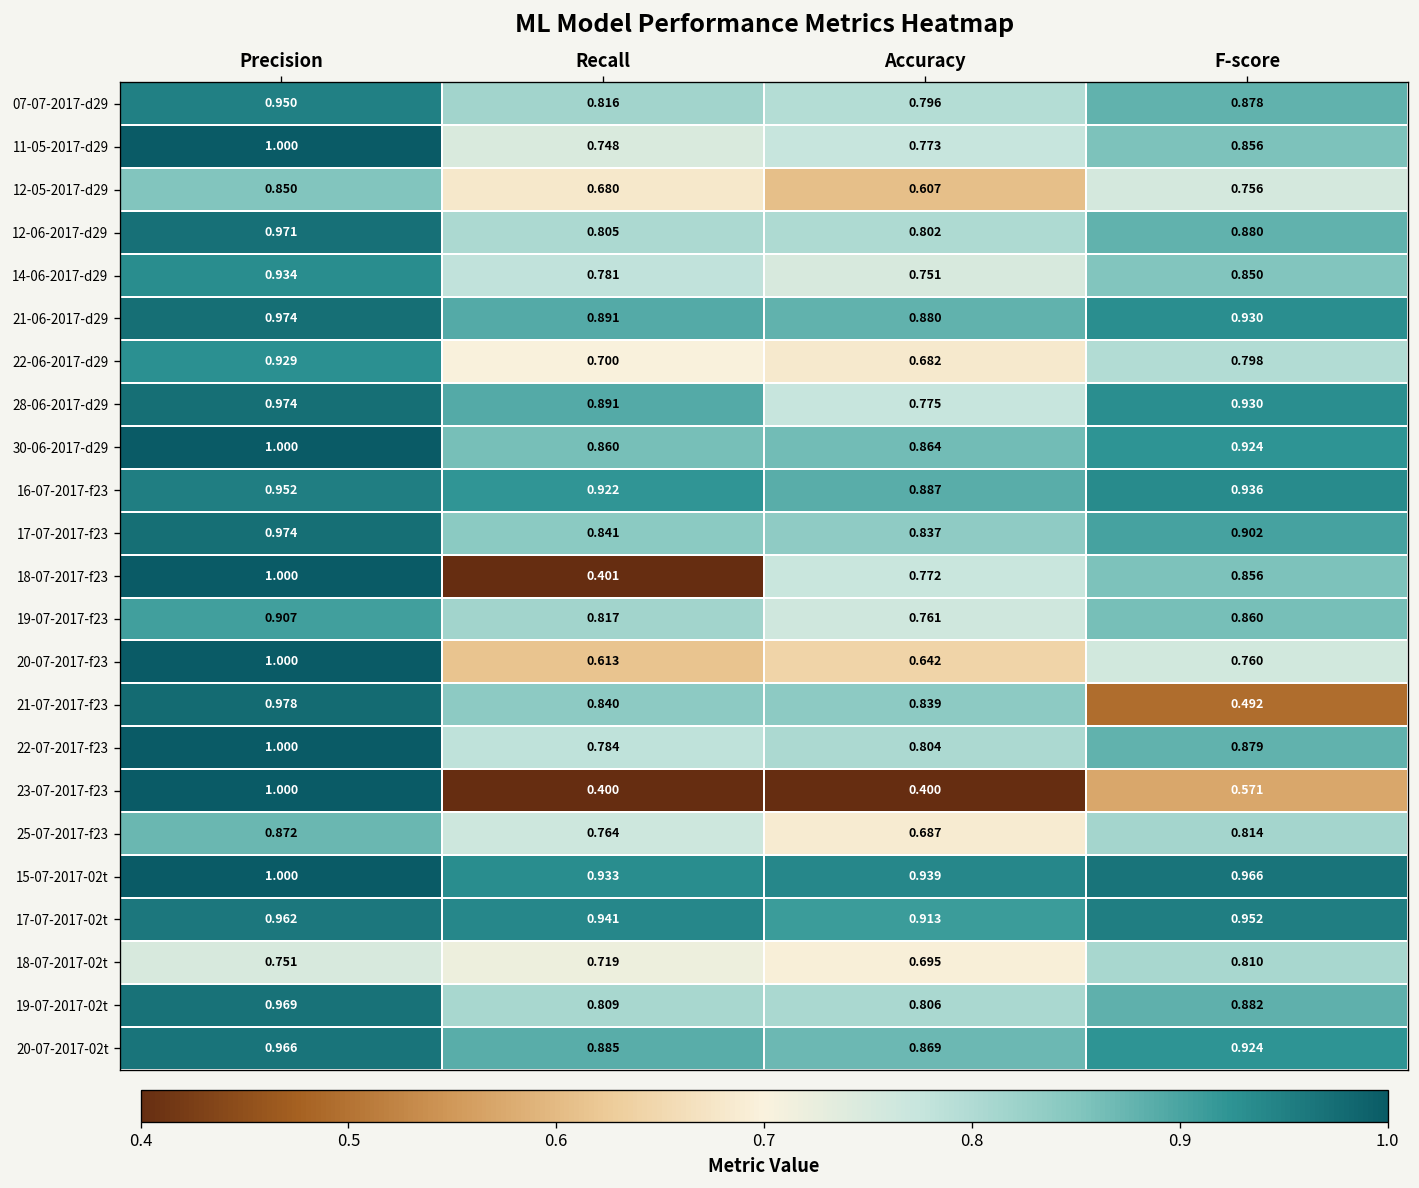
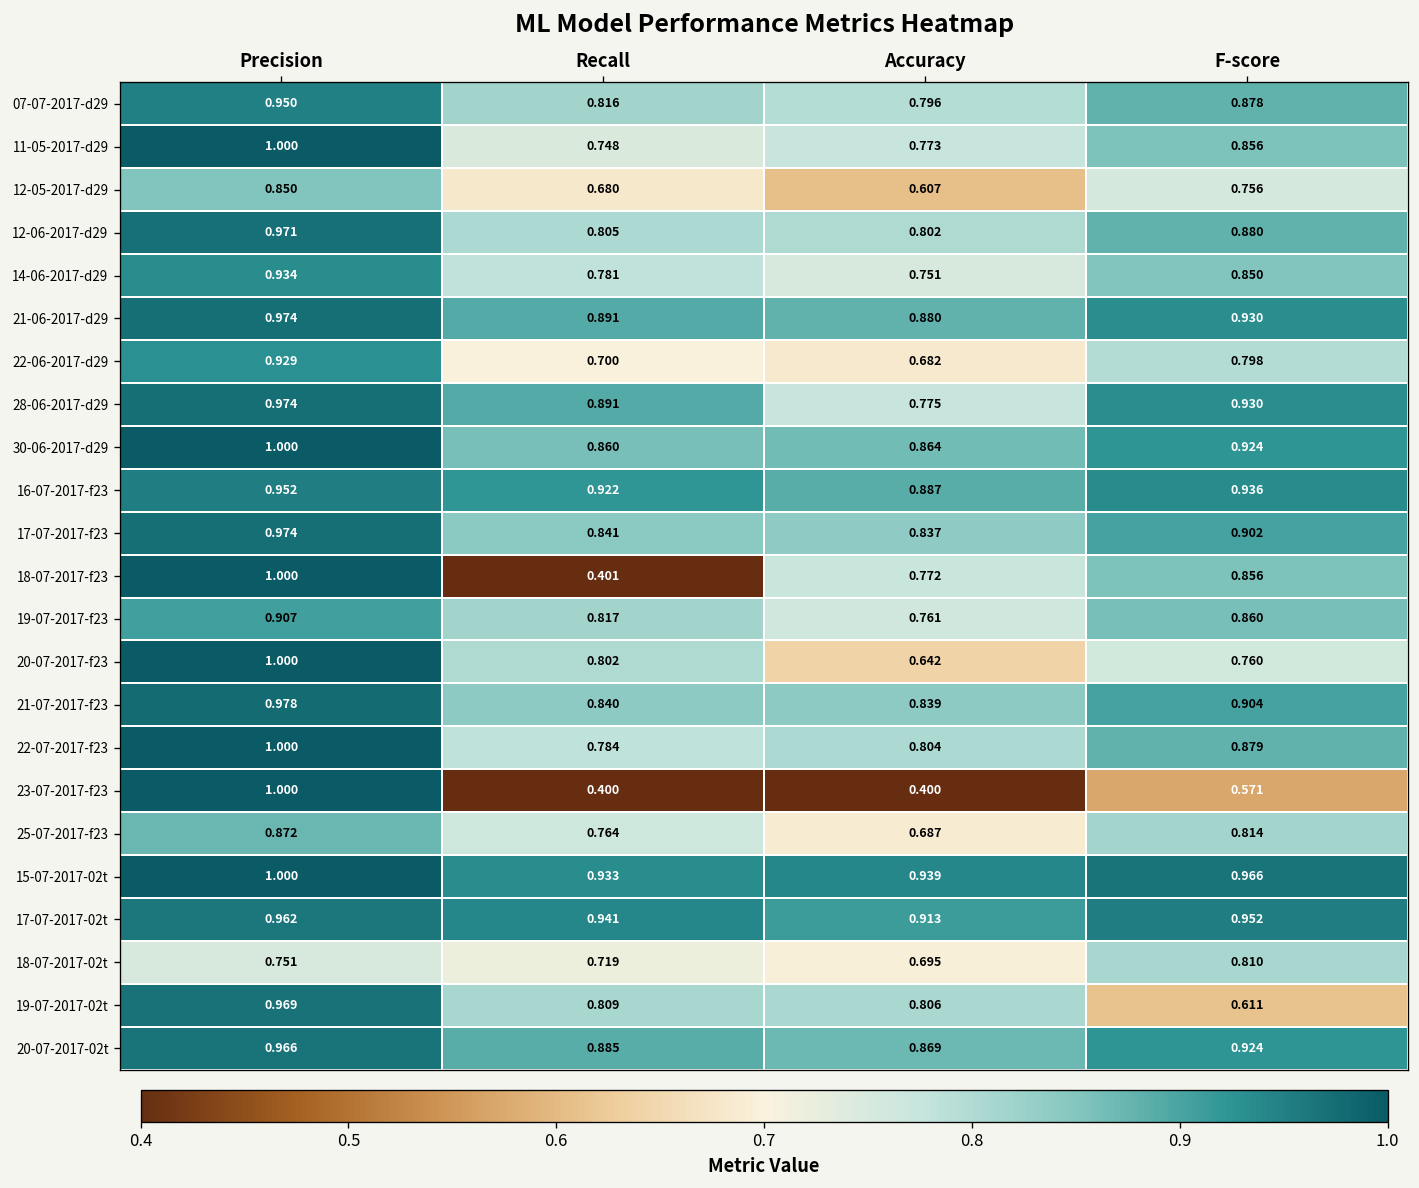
  {
    "07-07-2017-d29": {
      "Precision": 0.950,
      "Recall": 0.816,
      "Accuracy": 0.796,
      "F-score": 0.878
    },
    "11-05-2017-d29": {
      "Precision": 1.000,
      "Recall": 0.748,
      "Accuracy": 0.773,
      "F-score": 0.856
    },
    "12-05-2017-d29": {
      "Precision": 0.850,
      "Recall": 0.680,
      "Accuracy": 0.607,
      "F-score": 0.756
    },
    "12-06-2017-d29": {
      "Precision": 0.971,
      "Recall": 0.805,
      "Accuracy": 0.802,
      "F-score": 0.880
    },
    "14-06-2017-d29": {
      "Precision": 0.934,
      "Recall": 0.781,
      "Accuracy": 0.751,
      "F-score": 0.850
    },
    "21-06-2017-d29": {
      "Precision": 0.974,
      "Recall": 0.891,
      "Accuracy": 0.880,
      "F-score": 0.930
    },
    "22-06-2017-d29": {
      "Precision": 0.929,
      "Recall": 0.700,
      "Accuracy": 0.682,
      "F-score": 0.798
    },
    "28-06-2017-d29": {
      "Precision": 0.974,
      "Recall": 0.891,
      "Accuracy": 0.775,
      "F-score": 0.930
    },
    "30-06-2017-d29": {
      "Precision": 1.000,
      "Recall": 0.860,
      "Accuracy": 0.864,
      "F-score": 0.924
    },
    "16-07-2017-f23": {
      "Precision": 0.952,
      "Recall": 0.922,
      "Accuracy": 0.887,
      "F-score": 0.936
    },
    "17-07-2017-f23": {
      "Precision": 0.974,
      "Recall": 0.841,
      "Accuracy": 0.837,
      "F-score": 0.902
    },
    "18-07-2017-f23": {
      "Precision": 1.000,
      "Recall": 0.401,
      "Accuracy": 0.772,
      "F-score": 0.856
    },
    "19-07-2017-f23": {
      "Precision": 0.907,
      "Recall": 0.817,
      "Accuracy": 0.761,
      "F-score": 0.860
    },
    "20-07-2017-f23": {
      "Precision": 1.000,
-     "Recall": 0.613,
+     "Recall": 0.802,
      "Accuracy": 0.642,
      "F-score": 0.760
    },
    "21-07-2017-f23": {
      "Precision": 0.978,
      "Recall": 0.840,
      "Accuracy": 0.839,
-     "F-score": 0.492
+     "F-score": 0.904
    },
    "22-07-2017-f23": {
      "Precision": 1.000,
      "Recall": 0.784,
      "Accuracy": 0.804,
      "F-score": 0.879
    },
    "23-07-2017-f23": {
      "Precision": 1.000,
      "Recall": 0.400,
      "Accuracy": 0.400,
      "F-score": 0.571
    },
    "25-07-2017-f23": {
      "Precision": 0.872,
      "Recall": 0.764,
      "Accuracy": 0.687,
      "F-score": 0.814
    },
    "15-07-2017-02t": {
      "Precision": 1.000,
      "Recall": 0.933,
      "Accuracy": 0.939,
      "F-score": 0.966
    },
    "17-07-2017-02t": {
      "Precision": 0.962,
      "Recall": 0.941,
      "Accuracy": 0.913,
      "F-score": 0.952
    },
    "18-07-2017-02t": {
      "Precision": 0.751,
      "Recall": 0.719,
      "Accuracy": 0.695,
      "F-score": 0.810
    },
    "19-07-2017-02t": {
      "Precision": 0.969,
      "Recall": 0.809,
      "Accuracy": 0.806,
-     "F-score": 0.882
+     "F-score": 0.611
    },
    "20-07-2017-02t": {
      "Precision": 0.966,
      "Recall": 0.885,
      "Accuracy": 0.869,
      "F-score": 0.924
    }
  }
